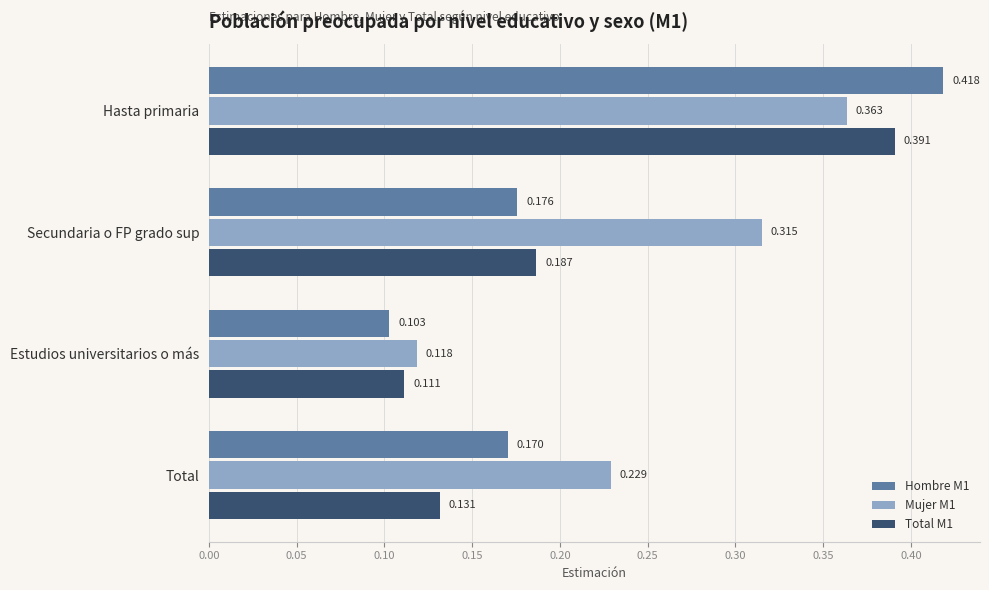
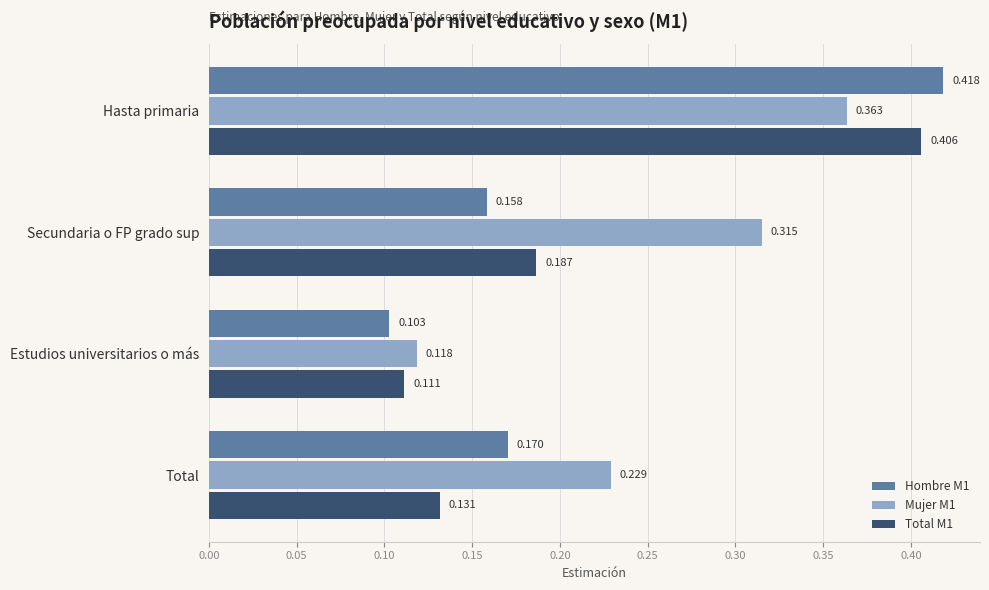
  {
    "Hombre M1": {
      "Hasta primaria": 0.418,
-     "Secundaria o FP grado sup": 0.176,
+     "Secundaria o FP grado sup": 0.158,
      "Estudios universitarios o más": 0.103,
      "Total": 0.170
    },
    "Mujer M1": {
      "Hasta primaria": 0.363,
      "Secundaria o FP grado sup": 0.315,
      "Estudios universitarios o más": 0.118,
      "Total": 0.229
    },
    "Total M1": {
-     "Hasta primaria": 0.391,
+     "Hasta primaria": 0.406,
      "Secundaria o FP grado sup": 0.187,
      "Estudios universitarios o más": 0.111,
      "Total": 0.131
    }
  }
